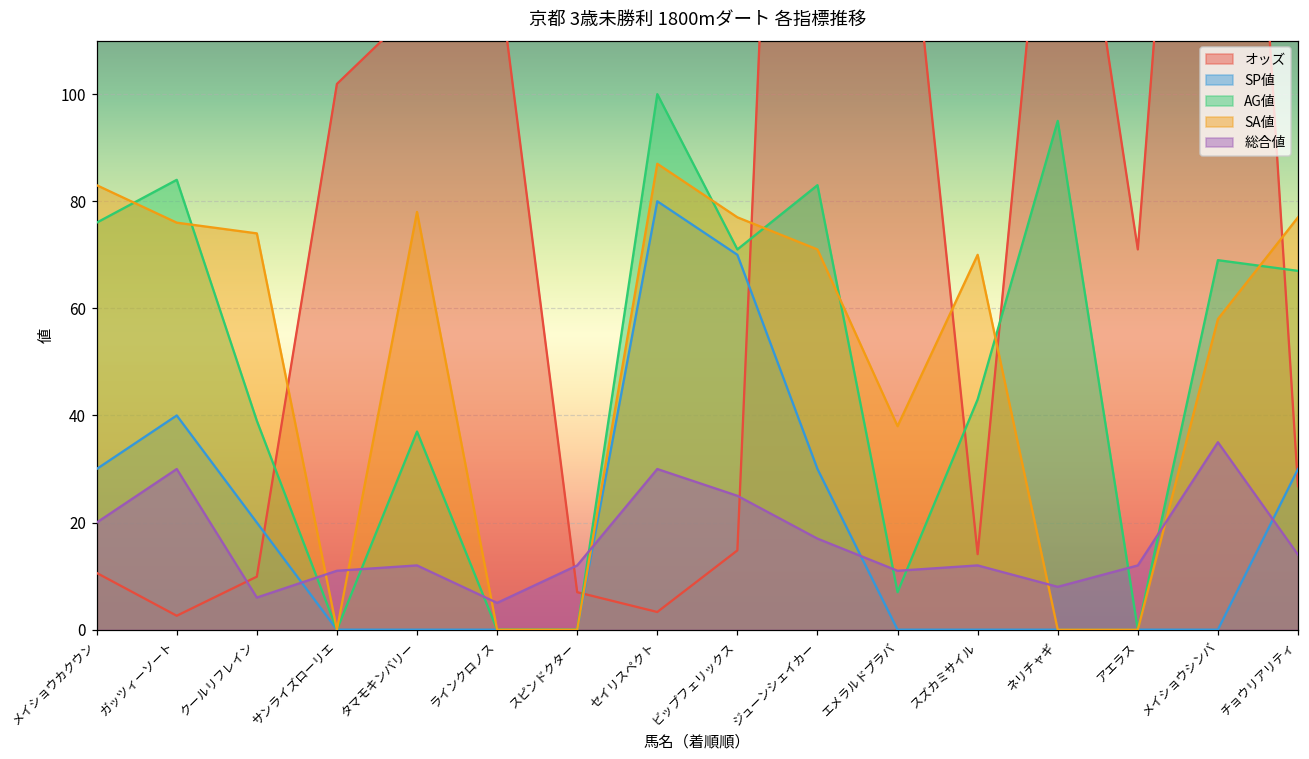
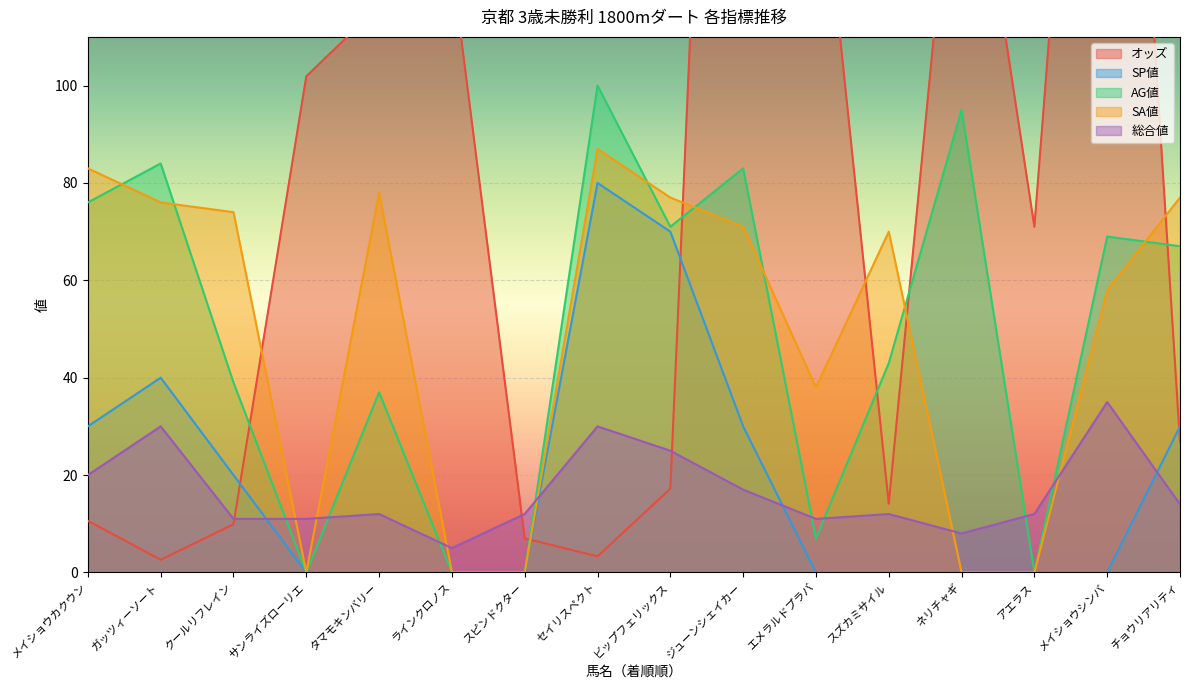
  {
    "オッズ": {
      "メイショウカクウン": 11,
      "ガッツィーソート": 3,
      "クールリフレイン": 10,
      "サンライズローリエ": 102,
      "スピンドクター": 7,
      "セイリスペクト": 3,
-     "ビップフェリックス": 15,
+     "ビップフェリックス": 17,
      "スズカミサイル": 14,
      "アエラス": 71,
      "チョウリアリティ": 27
    },
    "SP値": {
      "メイショウカクウン": 30,
      "ガッツィーソート": 40,
      "クールリフレイン": 20,
      "タマモキンバリー": 0,
      "セイリスペクト": 80,
      "ビップフェリックス": 70,
      "ジューンシェイカー": 30,
      "エメラルドプラバ": 0,
      "スズカミサイル": 0,
      "メイショウシンバ": 0,
      "チョウリアリティ": 30
    },
    "AG値": {
      "メイショウカクウン": 76,
      "ガッツィーソート": 84,
      "クールリフレイン": 39,
      "タマモキンバリー": 37,
      "セイリスペクト": 100,
      "ビップフェリックス": 71,
      "ジューンシェイカー": 83,
      "エメラルドプラバ": 7,
      "スズカミサイル": 43,
      "ネリチャギ": 95,
      "メイショウシンバ": 69,
      "チョウリアリティ": 67
    },
    "SA値": {
      "メイショウカクウン": 83,
      "ガッツィーソート": 76,
      "クールリフレイン": 74,
      "タマモキンバリー": 78,
      "セイリスペクト": 87,
      "ビップフェリックス": 77,
      "ジューンシェイカー": 71,
      "エメラルドプラバ": 38,
      "スズカミサイル": 70,
      "メイショウシンバ": 58,
      "チョウリアリティ": 77
    },
    "総合値": {
      "メイショウカクウン": 20,
      "ガッツィーソート": 30,
-     "クールリフレイン": 6,
+     "クールリフレイン": 11,
      "サンライズローリエ": 11,
      "タマモキンバリー": 12,
      "ラインクロノス": 5,
      "スピンドクター": 12,
      "セイリスペクト": 30,
      "ビップフェリックス": 25,
      "ジューンシェイカー": 17,
      "エメラルドプラバ": 11,
      "スズカミサイル": 12,
      "ネリチャギ": 8,
      "アエラス": 12,
      "メイショウシンバ": 35,
      "チョウリアリティ": 14
    }
  }
